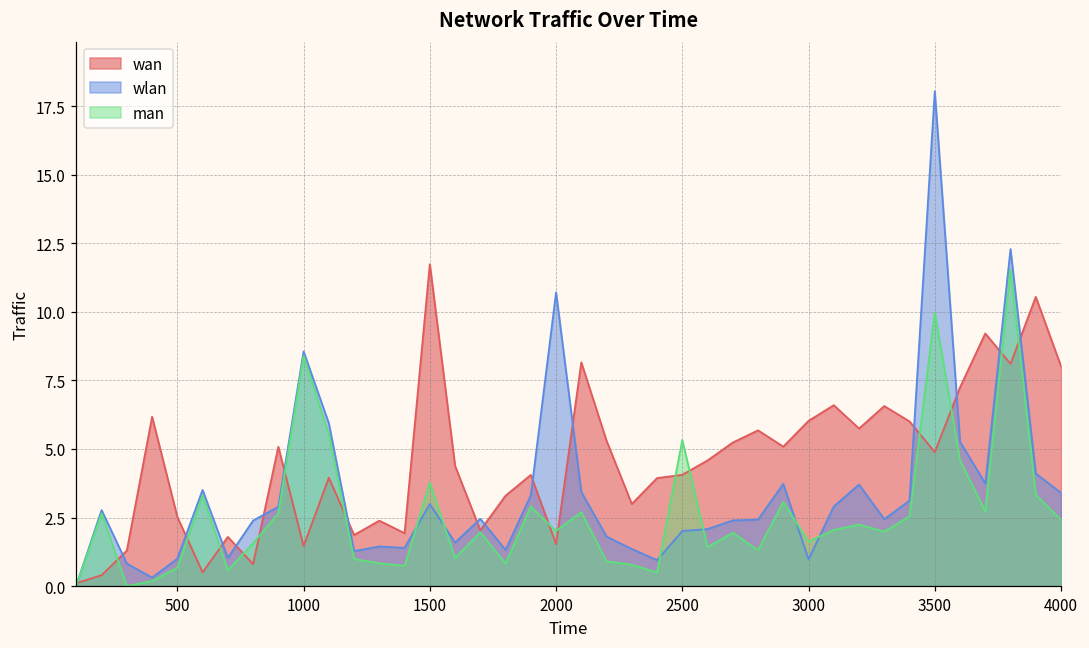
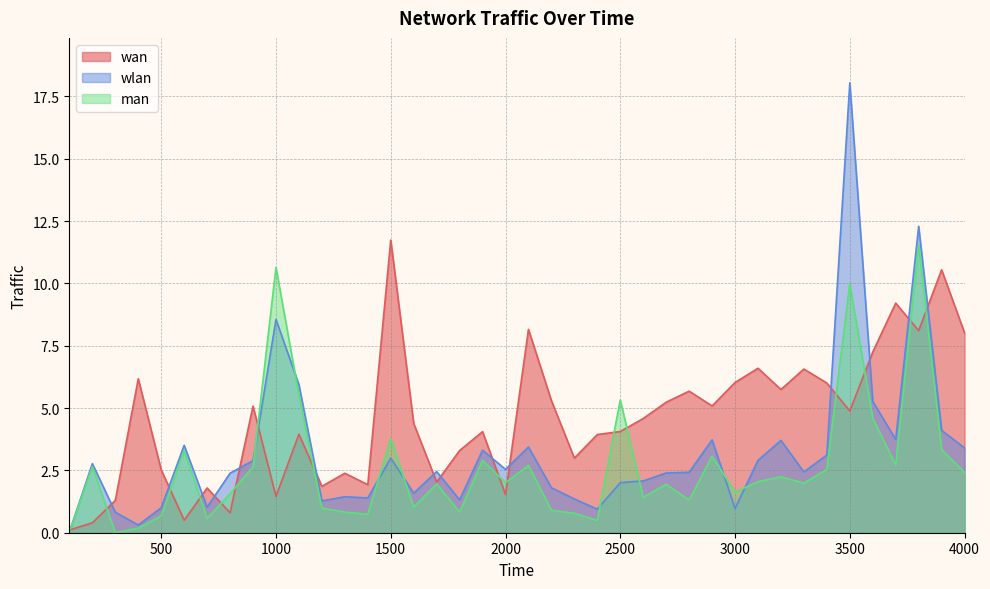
  {
    "wan": {
      "500": 2.5,
      "1000": 1.5,
      "1500": 11.7,
      "2000": 1.5,
      "2500": 4.1,
      "3000": 6.0,
      "3500": 4.9,
      "4000": 8.0
    },
    "wlan": {
      "500": 1.0,
      "1000": 8.6,
      "1500": 3.0,
-     "2000": 10.7,
+     "2000": 2.5,
      "2500": 2.0,
      "3000": 1.0,
      "3500": 18.0,
      "4000": 3.4
    },
    "man": {
      "500": 0.7,
-     "1000": 8.4,
+     "1000": 10.6,
      "1500": 3.8,
      "2000": 2.0,
      "2500": 5.3,
      "3000": 1.6,
      "3500": 10.0,
      "4000": 2.4
    }
  }
